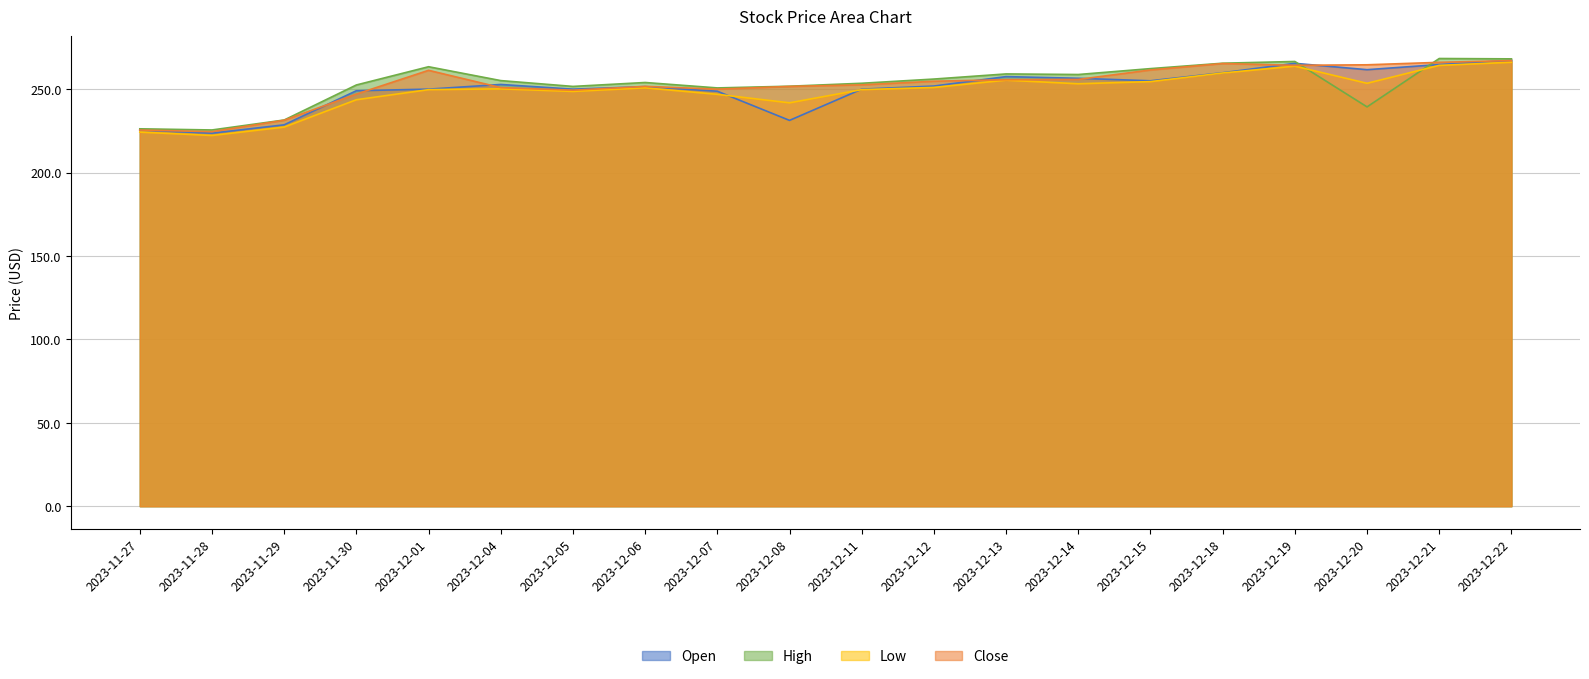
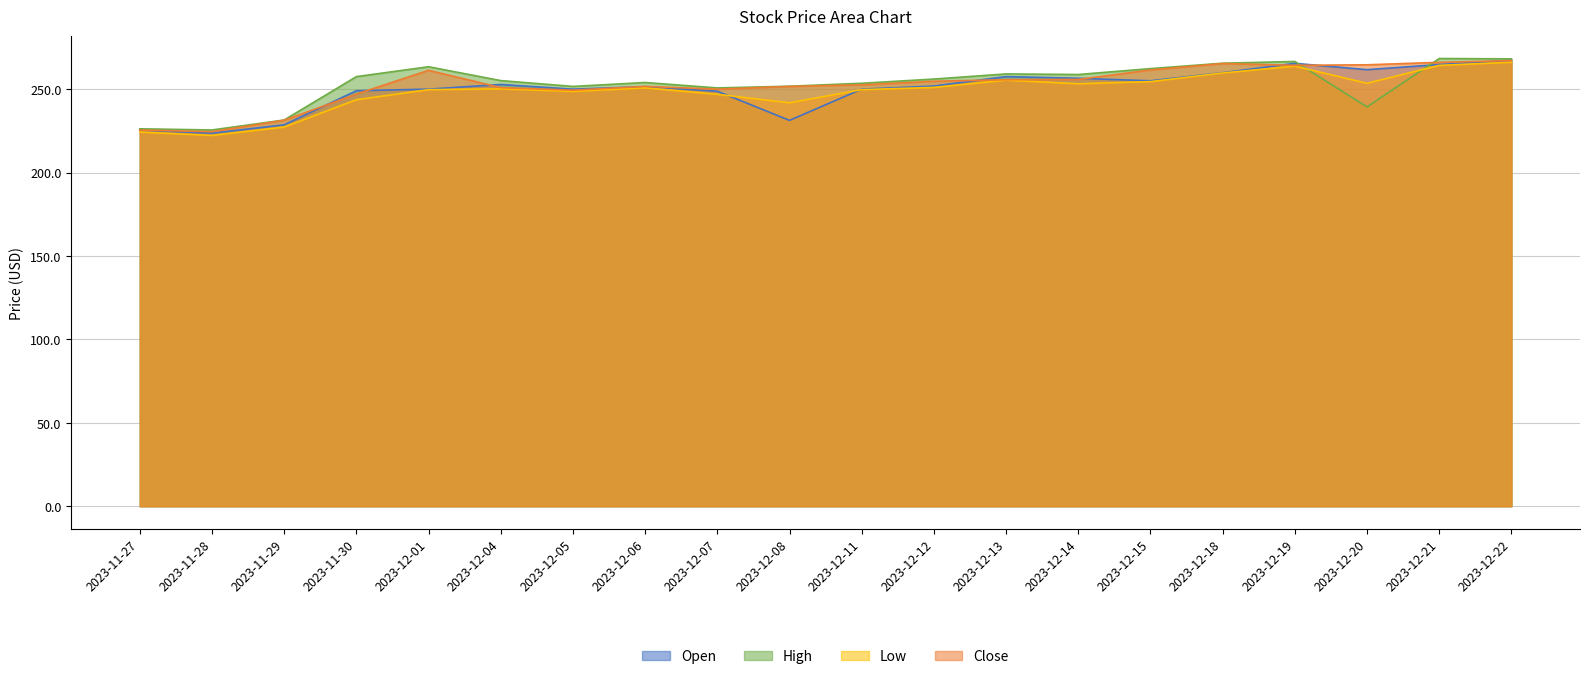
  {
    "Open": {
      "2023-11-30": 249,
      "2023-12-04": 253,
      "2023-12-08": 231,
      "2023-12-13": 258,
      "2023-12-20": 262
    },
    "High": {
-     "2023-11-30": 253,
+     "2023-11-30": 258,
      "2023-12-01": 263,
      "2023-12-04": 255,
      "2023-12-05": 252,
      "2023-12-06": 254,
      "2023-12-13": 259,
      "2023-12-14": 259,
      "2023-12-20": 239,
      "2023-12-21": 268
    },
    "Low": {
      "2023-11-30": 244,
      "2023-12-07": 247,
      "2023-12-08": 242,
      "2023-12-14": 253,
      "2023-12-20": 254
    },
    "Close": {
      "2023-11-30": 247,
      "2023-12-01": 261,
      "2023-12-20": 265
    }
  }
